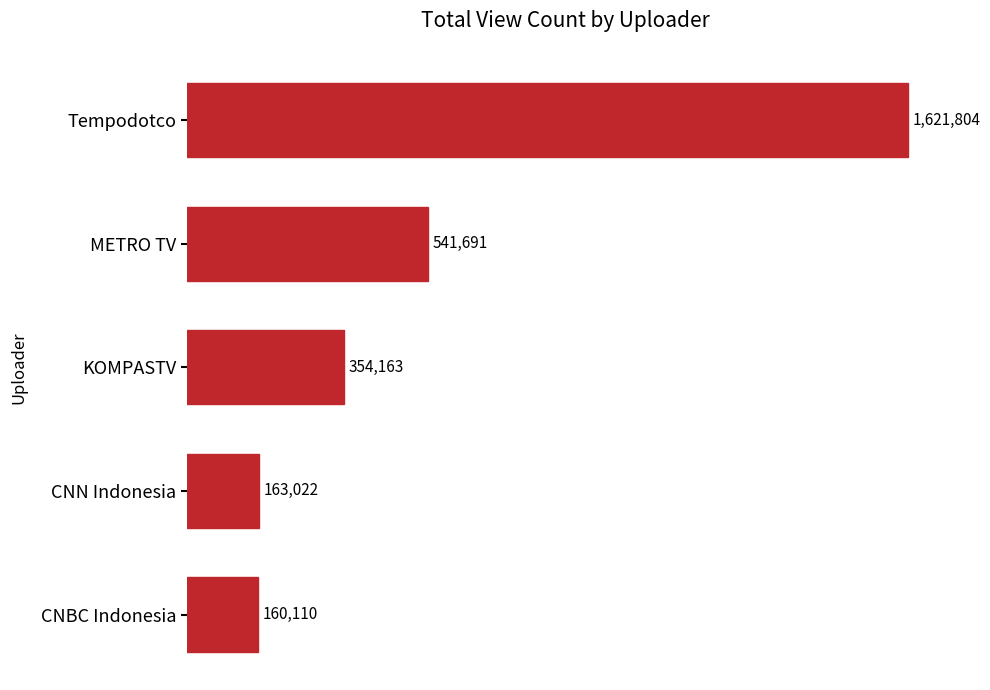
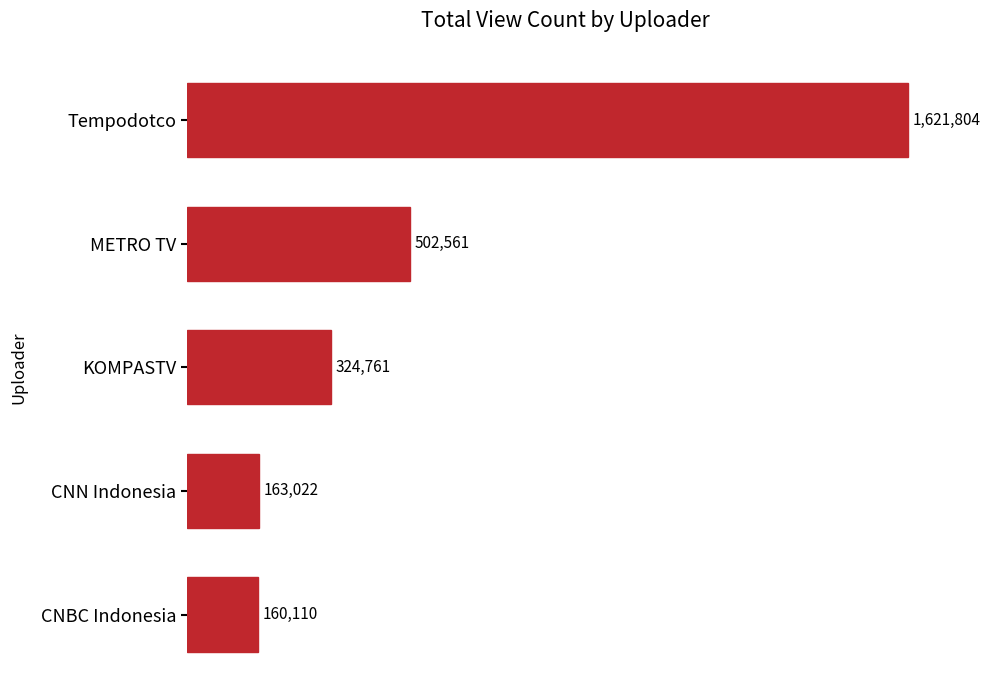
  {
    "Tempodotco": "1,621,804",
-   "METRO TV": "541,691",
-   "KOMPASTV": "354,163",
+   "METRO TV": "502,561",
+   "KOMPASTV": "324,761",
    "CNN Indonesia": "163,022",
    "CNBC Indonesia": "160,110"
  }
